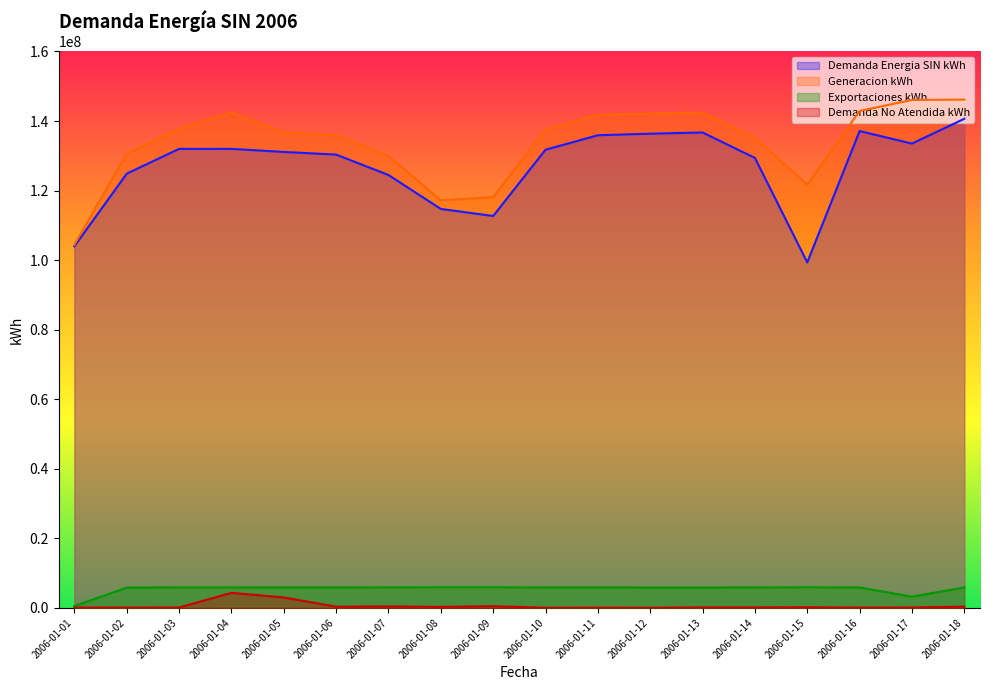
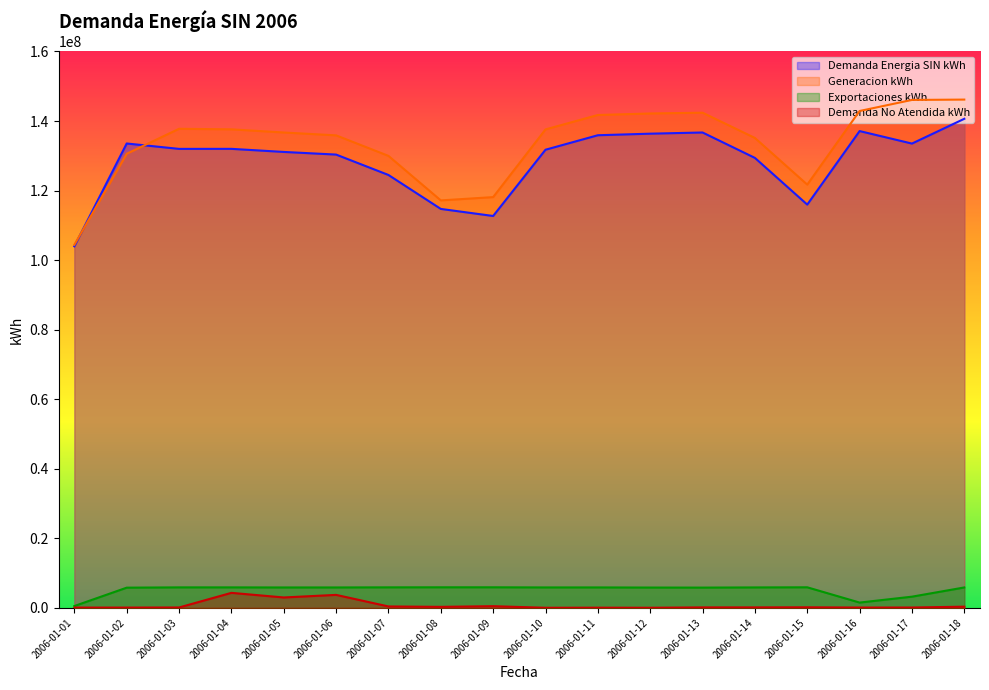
  {
    "Demanda Energia SIN kWh": {
-     "2006-01-02": 125000000,
+     "2006-01-02": 134000000,
      "2006-01-03": 132000000,
      "2006-01-04": 132000000,
      "2006-01-05": 131000000,
      "2006-01-06": 130000000,
      "2006-01-07": 124000000,
      "2006-01-08": 115000000,
      "2006-01-09": 113000000,
      "2006-01-10": 132000000,
      "2006-01-11": 136000000,
      "2006-01-12": 136000000,
      "2006-01-13": 137000000,
      "2006-01-14": 129000000,
-     "2006-01-15": 99000000,
+     "2006-01-15": 116000000,
      "2006-01-16": 137000000,
      "2006-01-17": 134000000
    },
    "Generacion kWh": {
      "2006-01-02": 131000000,
      "2006-01-03": 138000000,
-     "2006-01-04": 142000000,
+     "2006-01-04": 138000000,
      "2006-01-05": 137000000,
      "2006-01-06": 136000000,
      "2006-01-07": 130000000,
      "2006-01-08": 117000000,
      "2006-01-09": 118000000,
      "2006-01-10": 138000000,
      "2006-01-11": 142000000,
      "2006-01-12": 142000000,
      "2006-01-13": 142000000,
      "2006-01-14": 135000000,
      "2006-01-15": 122000000
    },
    "Exportaciones kWh": {
      "2006-01-02": 6000000,
      "2006-01-03": 6000000,
      "2006-01-04": 6000000,
      "2006-01-05": 6000000,
      "2006-01-06": 6000000,
      "2006-01-07": 6000000,
      "2006-01-08": 6000000,
      "2006-01-09": 6000000,
      "2006-01-10": 6000000,
      "2006-01-11": 6000000,
      "2006-01-12": 6000000,
      "2006-01-13": 6000000,
      "2006-01-14": 6000000,
      "2006-01-15": 6000000,
-     "2006-01-16": 6000000,
+     "2006-01-16": 2000000,
      "2006-01-17": 3000000,
      "2006-01-18": 6000000
    },
    "Demanda No Atendida kWh": {
      "2006-01-02": 0,
      "2006-01-03": 0,
      "2006-01-04": 4000000,
      "2006-01-05": 3000000,
-     "2006-01-06": 0,
+     "2006-01-06": 4000000,
      "2006-01-07": 0,
      "2006-01-08": 0,
      "2006-01-09": 0,
      "2006-01-10": 0,
      "2006-01-11": 0,
      "2006-01-12": 0,
      "2006-01-13": 0,
      "2006-01-14": 0,
      "2006-01-15": 0,
      "2006-01-16": 0,
      "2006-01-17": 0,
      "2006-01-18": 0
    }
  }
